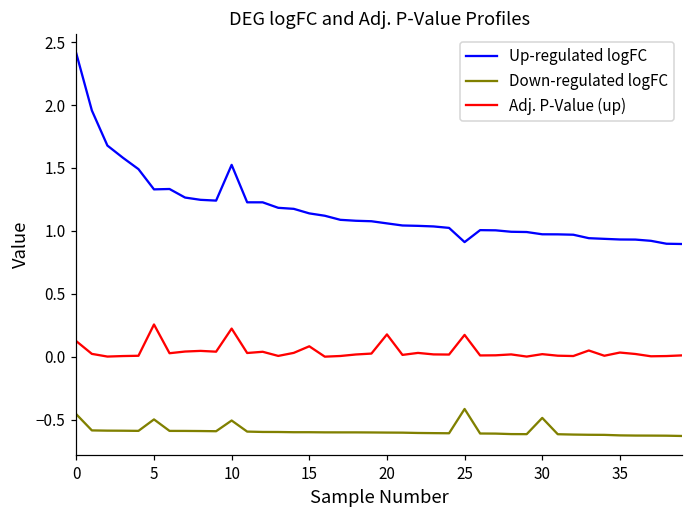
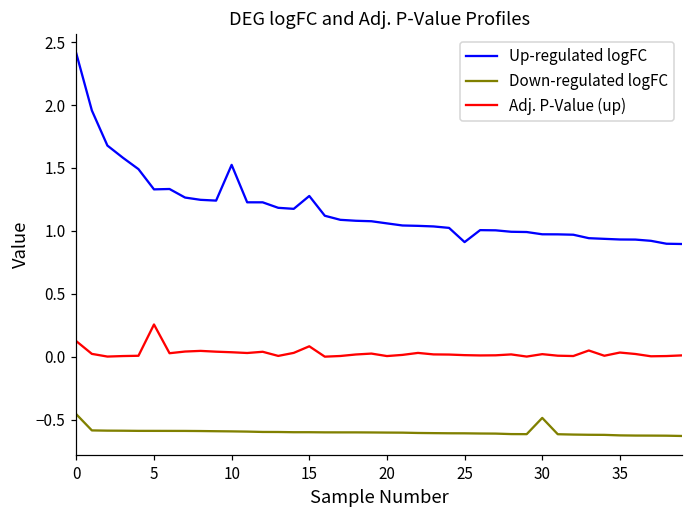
  {
    "Up-regulated logFC": {
      "0": 2.41,
      "5": 1.33,
      "10": 1.52,
-     "15": 1.14,
+     "15": 1.28,
      "20": 1.06,
      "25": 0.91,
      "30": 0.97,
      "35": 0.93
    },
    "Down-regulated logFC": {
      "0": -0.46,
-     "5": -0.50,
-     "10": -0.51,
+     "5": -0.59,
+     "10": -0.59,
      "15": -0.60,
      "20": -0.60,
-     "25": -0.42,
+     "25": -0.61,
      "30": -0.49,
      "35": -0.63
    },
    "Adj. P-Value (up)": {
      "0": 0.12,
      "5": 0.26,
-     "10": 0.22,
+     "10": 0.04,
      "15": 0.08,
-     "20": 0.18,
-     "25": 0.17,
+     "20": 0.01,
+     "25": 0.01,
      "30": 0.02,
      "35": 0.03
    }
  }
